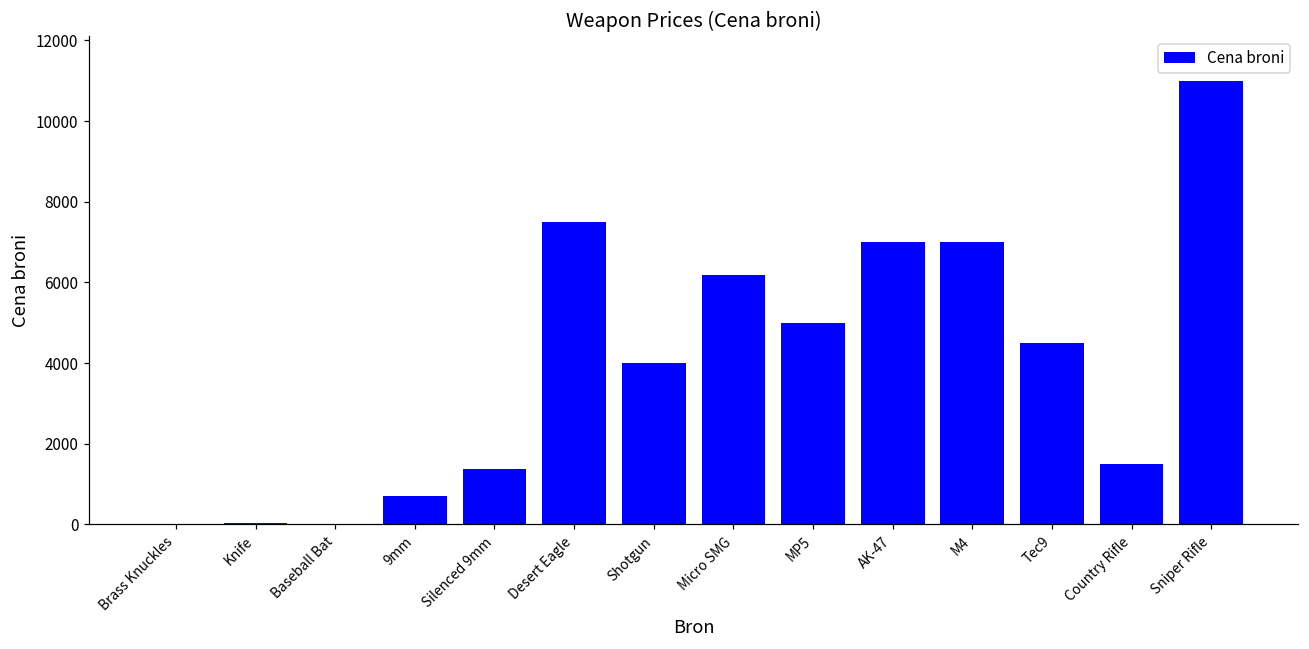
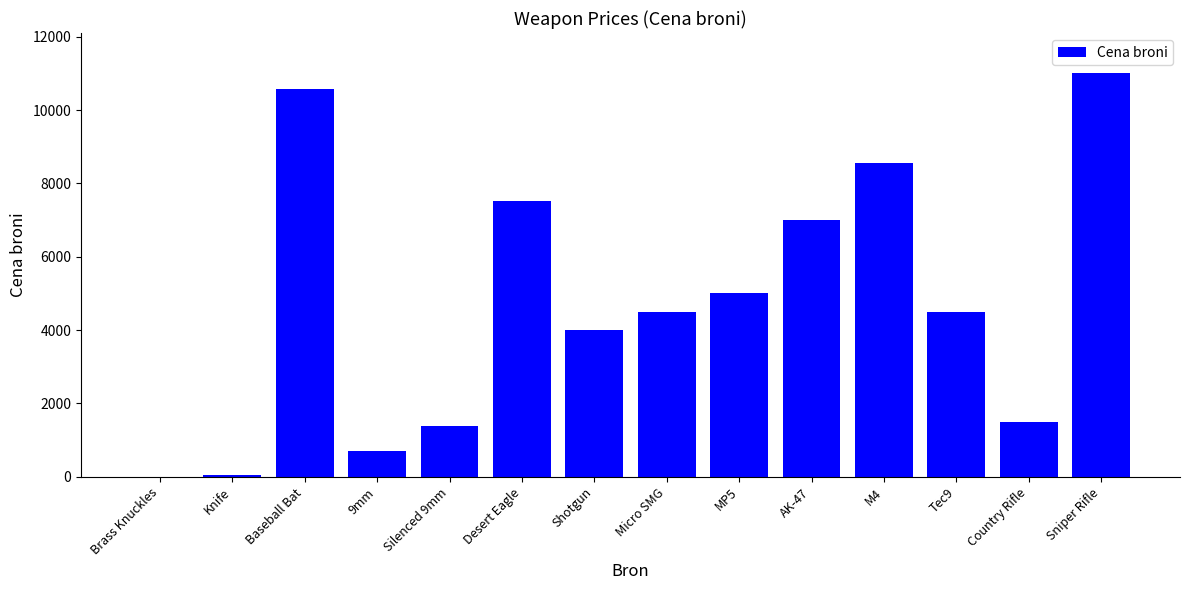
  {
-   "Baseball Bat": 0,
+   "Baseball Bat": 10600,
    "9mm": 700,
    "Silenced 9mm": 1400,
    "Desert Eagle": 7500,
    "Shotgun": 4000,
-   "Micro SMG": 6200,
+   "Micro SMG": 4500,
    "MP5": 5000,
    "AK-47": 7000,
-   "M4": 7000,
+   "M4": 8600,
    "Tec9": 4500,
    "Country Rifle": 1500,
    "Sniper Rifle": 11000
  }
